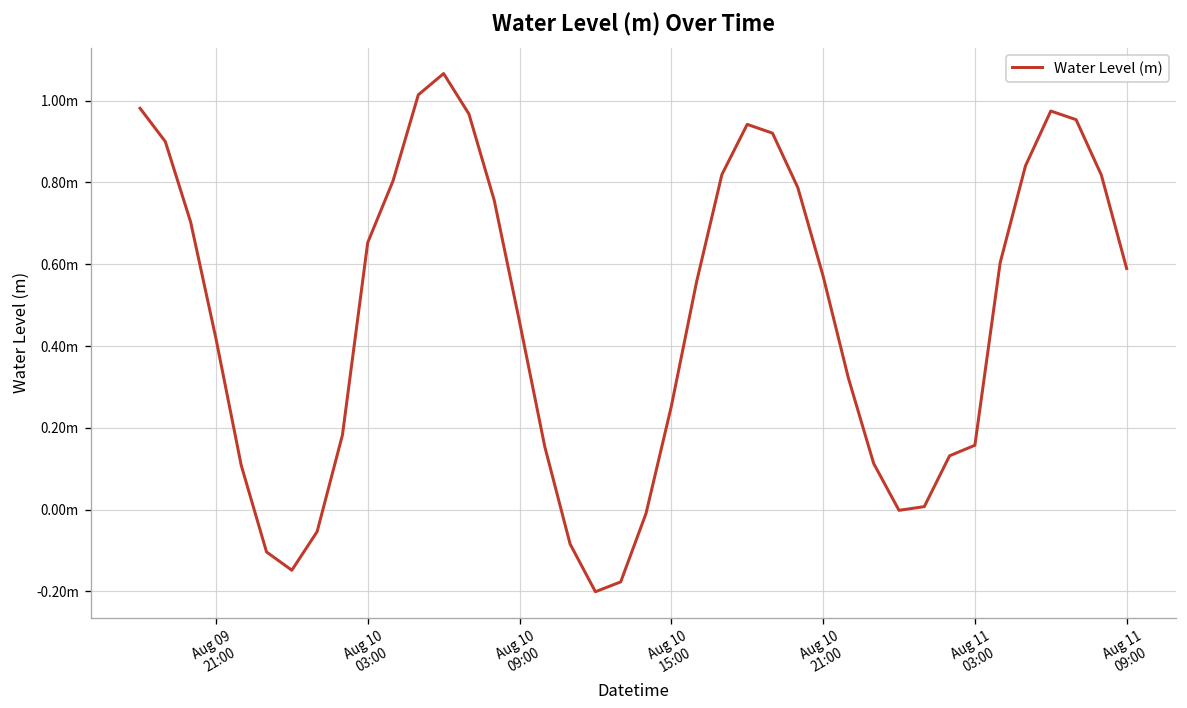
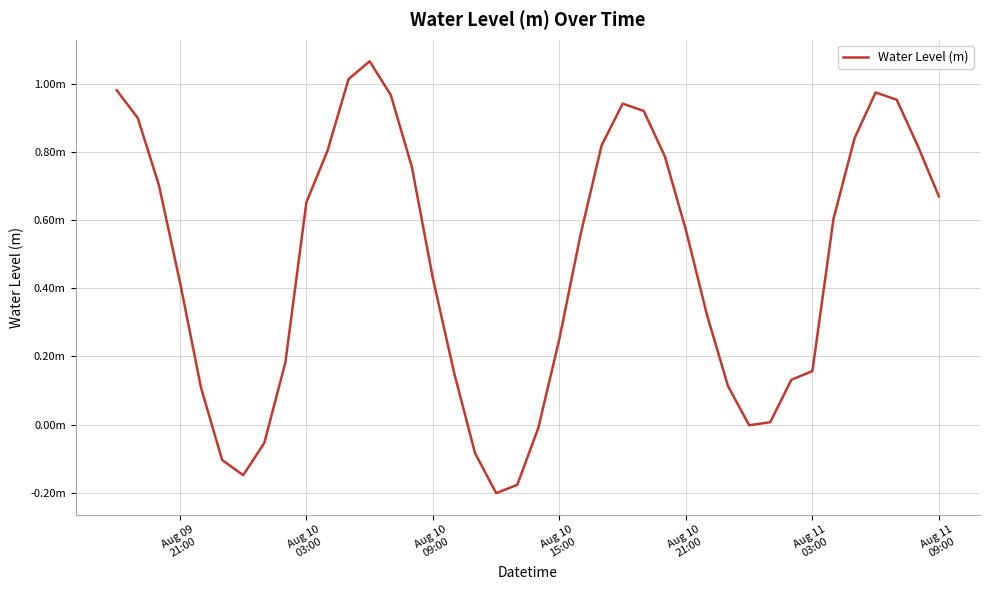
  {
    "Aug 09 21:00": "0.42m",
    "Aug 10 03:00": "0.65m",
-   "Aug 10 09:00": "0.46m",
+   "Aug 10 09:00": "0.43m",
    "Aug 10 15:00": "0.25m",
    "Aug 10 21:00": "0.57m",
    "Aug 11 03:00": "0.16m",
-   "Aug 11 09:00": "0.59m"
+   "Aug 11 09:00": "0.67m"
  }
